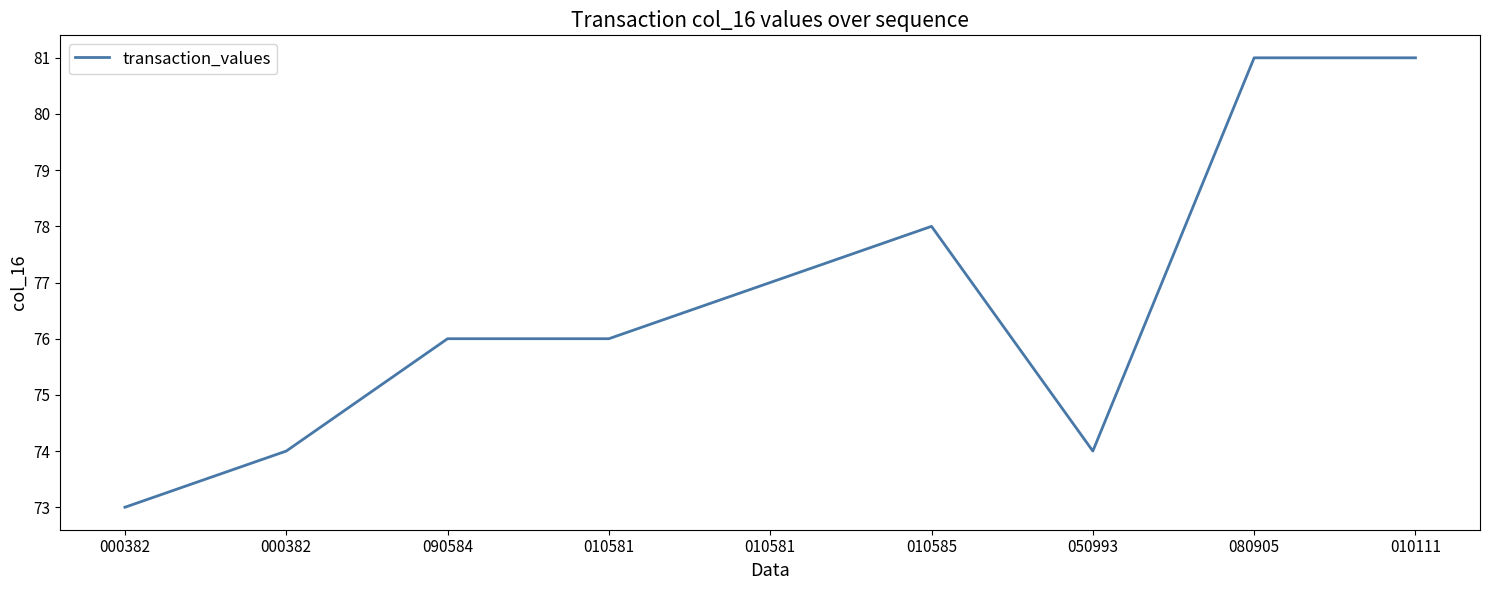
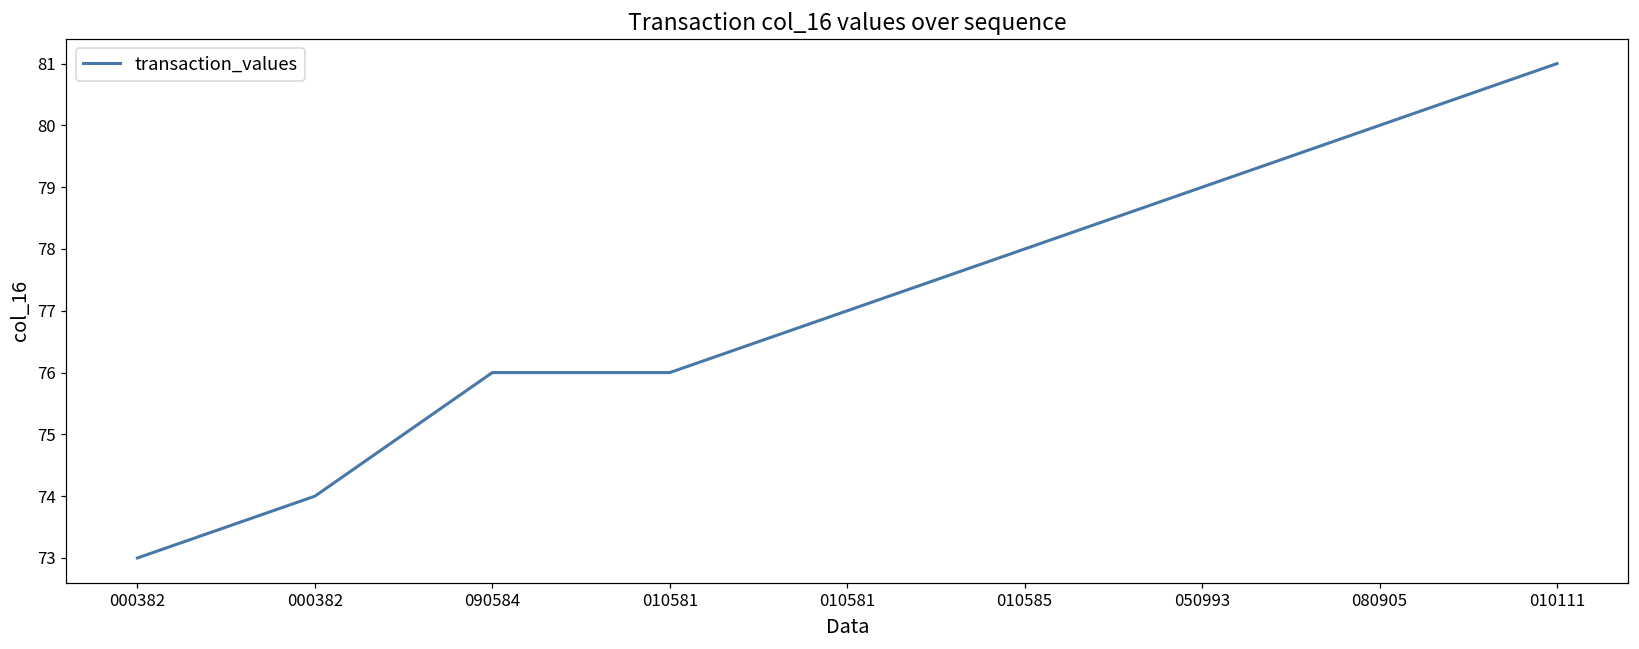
  {
    "090584": 76,
    "010585": 78,
-   "050993": 74,
-   "080905": 81,
+   "050993": 79,
+   "080905": 80,
    "010111": 81
  }
